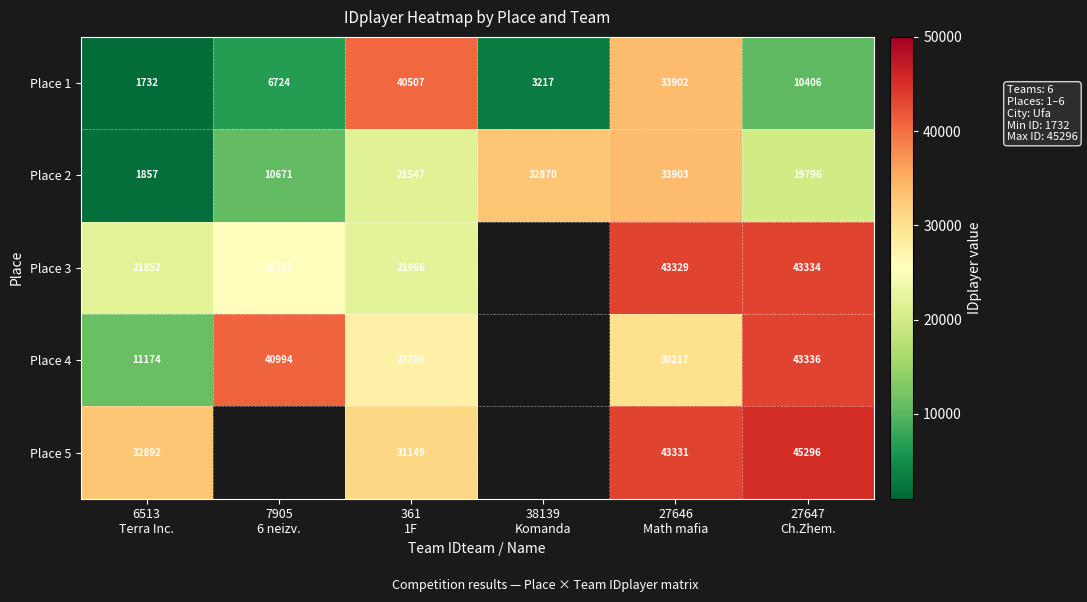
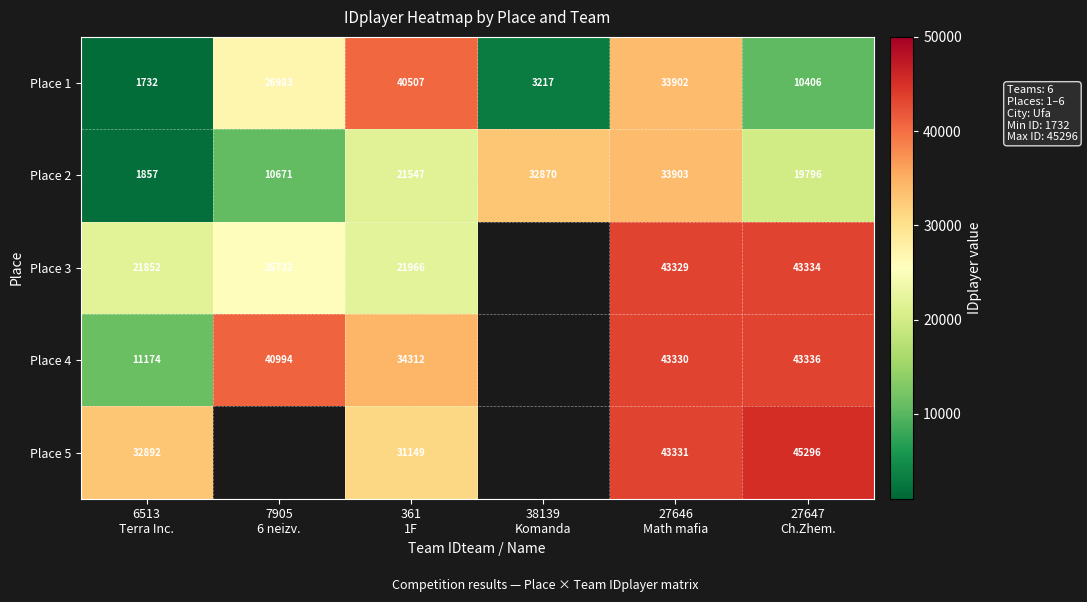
  {
    "Place 1": {
      "6513 Terra Inc.": 1732,
-     "7905 6 neizv.": 6724,
+     "7905 6 neizv.": 26983,
      "361 1F": 40507,
      "38139 Komanda": 3217,
      "27646 Math mafia": 33902,
      "27647 Ch.Zhem.": 10406
    },
    "Place 2": {
      "6513 Terra Inc.": 1857,
      "7905 6 neizv.": 10671,
      "361 1F": 21547,
      "38139 Komanda": 32870,
      "27646 Math mafia": 33903,
      "27647 Ch.Zhem.": 19796
    },
    "Place 3": {
      "6513 Terra Inc.": 21852,
      "7905 6 neizv.": 25732,
      "361 1F": 21966,
      "27646 Math mafia": 43329,
      "27647 Ch.Zhem.": 43334
    },
    "Place 4": {
      "6513 Terra Inc.": 11174,
      "7905 6 neizv.": 40994,
-     "361 1F": 27709,
-     "27646 Math mafia": 30217,
+     "361 1F": 34312,
+     "27646 Math mafia": 43330,
      "27647 Ch.Zhem.": 43336
    },
    "Place 5": {
      "6513 Terra Inc.": 32892,
      "361 1F": 31149,
      "27646 Math mafia": 43331,
      "27647 Ch.Zhem.": 45296
    }
  }
